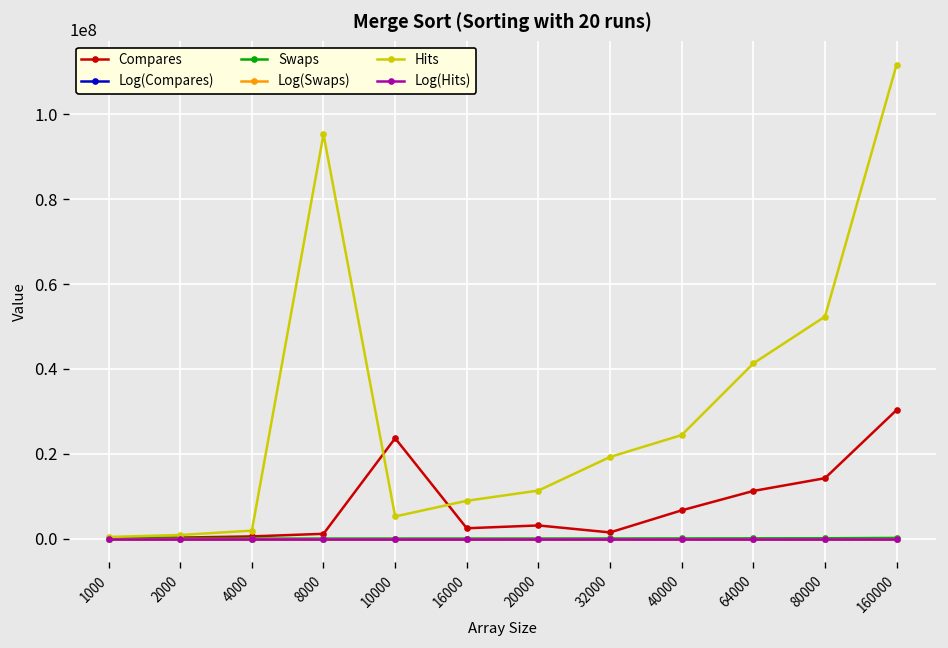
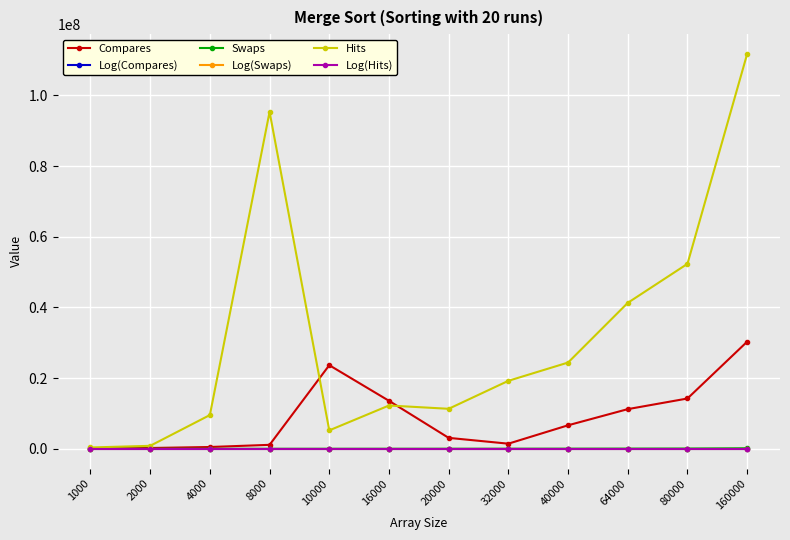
  {
    "Compares": {
      "8000": 1000000,
      "10000": 24000000,
-     "16000": 2000000,
+     "16000": 14000000,
      "20000": 3000000,
      "32000": 1000000,
      "40000": 7000000,
      "64000": 11000000,
      "80000": 14000000,
      "160000": 30000000
    },
    "Hits": {
-     "4000": 2000000,
+     "4000": 10000000,
      "8000": 95000000,
      "10000": 5000000,
-     "16000": 9000000,
+     "16000": 12000000,
      "20000": 11000000,
      "32000": 19000000,
      "40000": 24000000,
      "64000": 41000000,
      "80000": 52000000,
      "160000": 112000000
    }
  }
